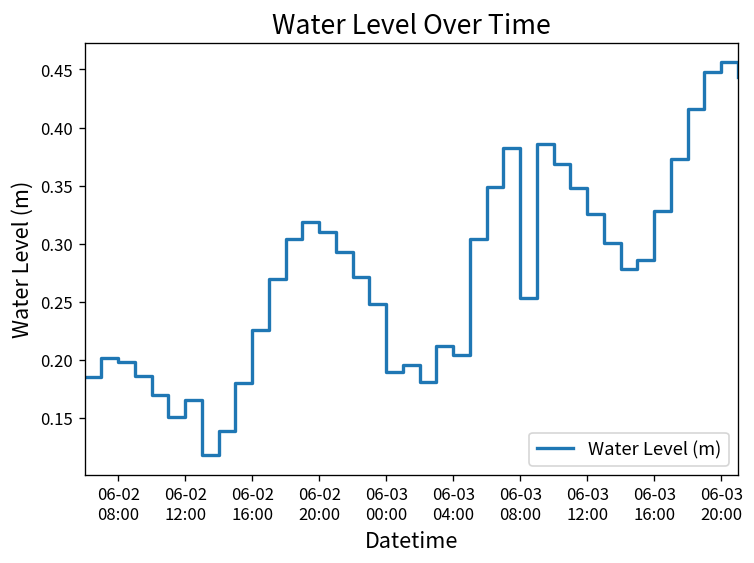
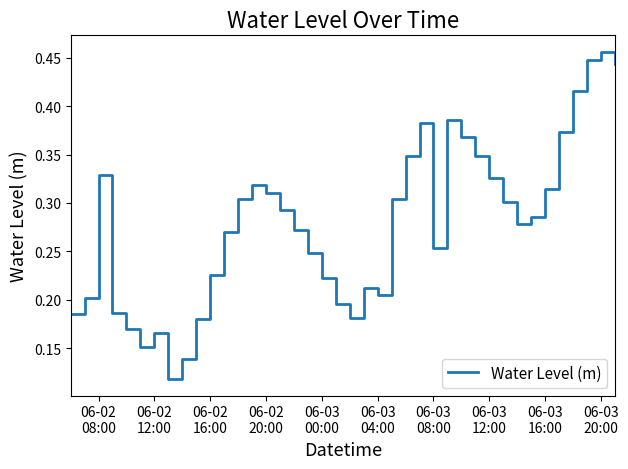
  {
-   "06-02 08:00": 0.20,
+   "06-02 08:00": 0.33,
    "06-02 12:00": 0.17,
    "06-02 16:00": 0.23,
    "06-02 20:00": 0.31,
-   "06-03 00:00": 0.19,
+   "06-03 00:00": 0.22,
    "06-03 04:00": 0.20,
    "06-03 08:00": 0.25,
    "06-03 12:00": 0.33,
-   "06-03 16:00": 0.33,
+   "06-03 16:00": 0.31,
    "06-03 20:00": 0.46
  }
